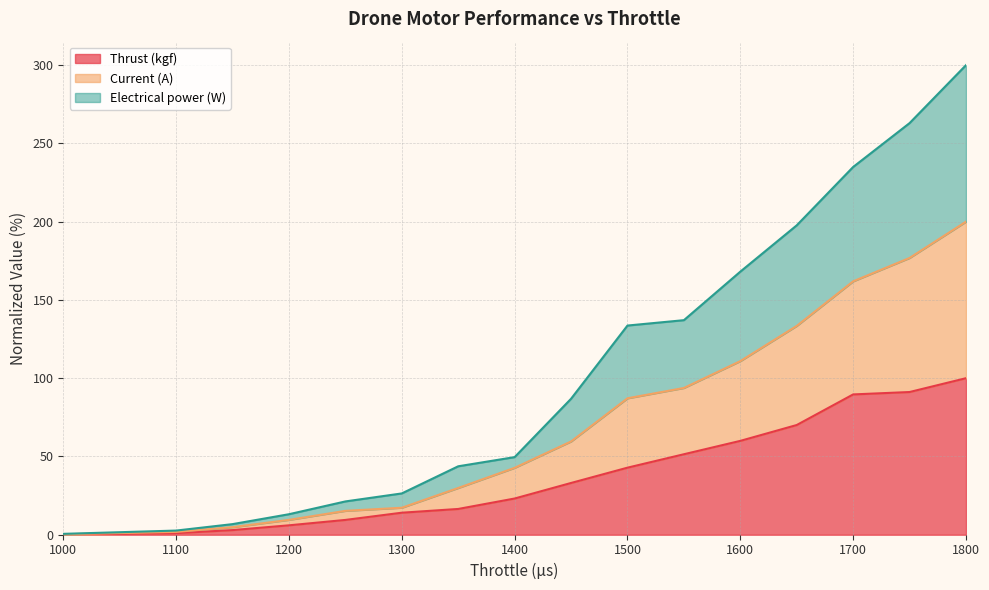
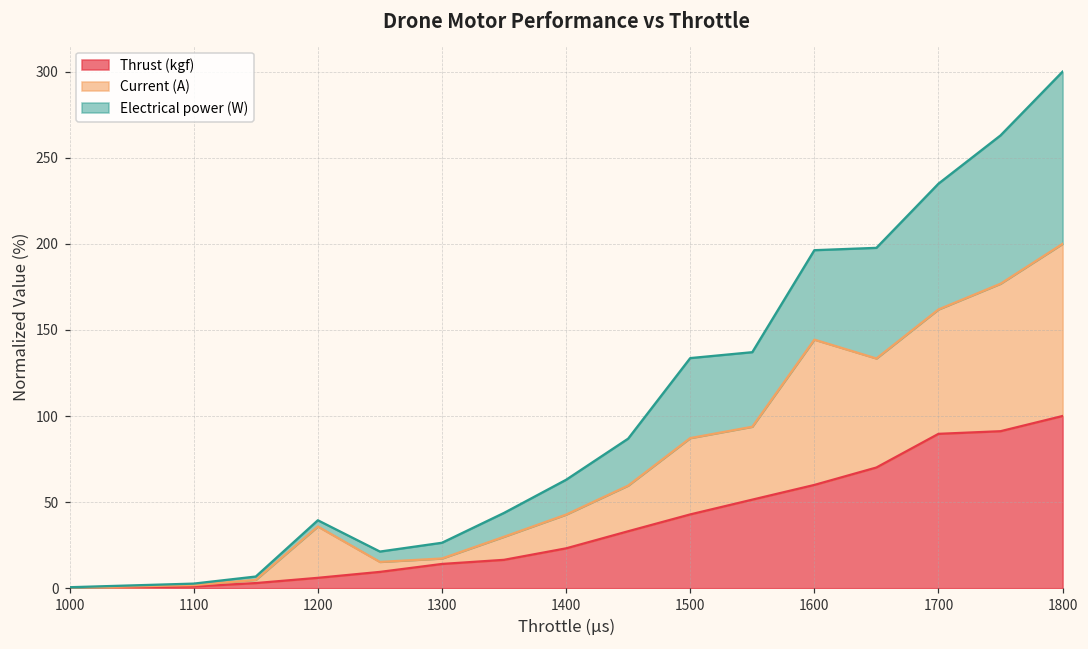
  {
    "Thrust (kgf)": {
      "1200": 6,
      "1300": 14,
      "1400": 23,
      "1500": 43,
      "1600": 60,
      "1700": 90,
      "1800": 100
    },
    "Current (A)": {
-     "1200": 3,
+     "1200": 30,
      "1300": 3,
      "1400": 20,
      "1500": 44,
-     "1600": 51,
+     "1600": 84,
      "1700": 72,
      "1800": 100
    },
    "Electrical power (W)": {
      "1200": 4,
      "1300": 9,
-     "1400": 7,
+     "1400": 20,
      "1500": 46,
-     "1600": 57,
+     "1600": 52,
      "1700": 73,
      "1800": 100
    }
  }
